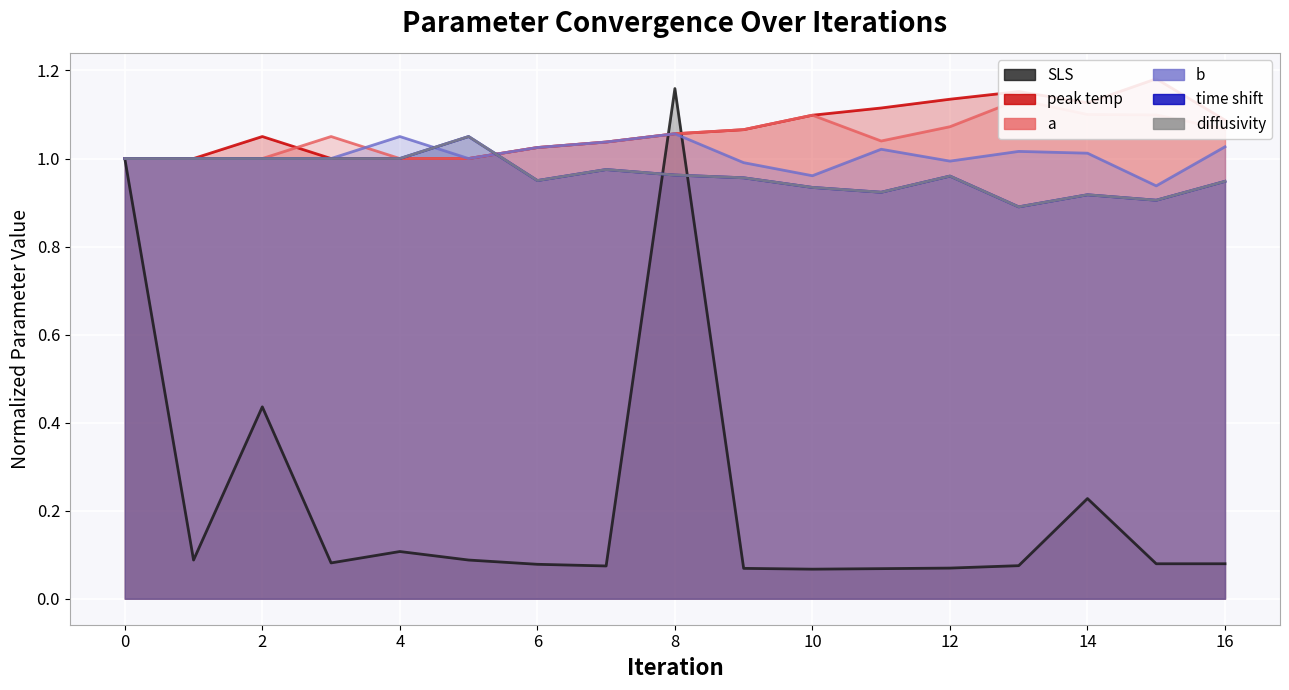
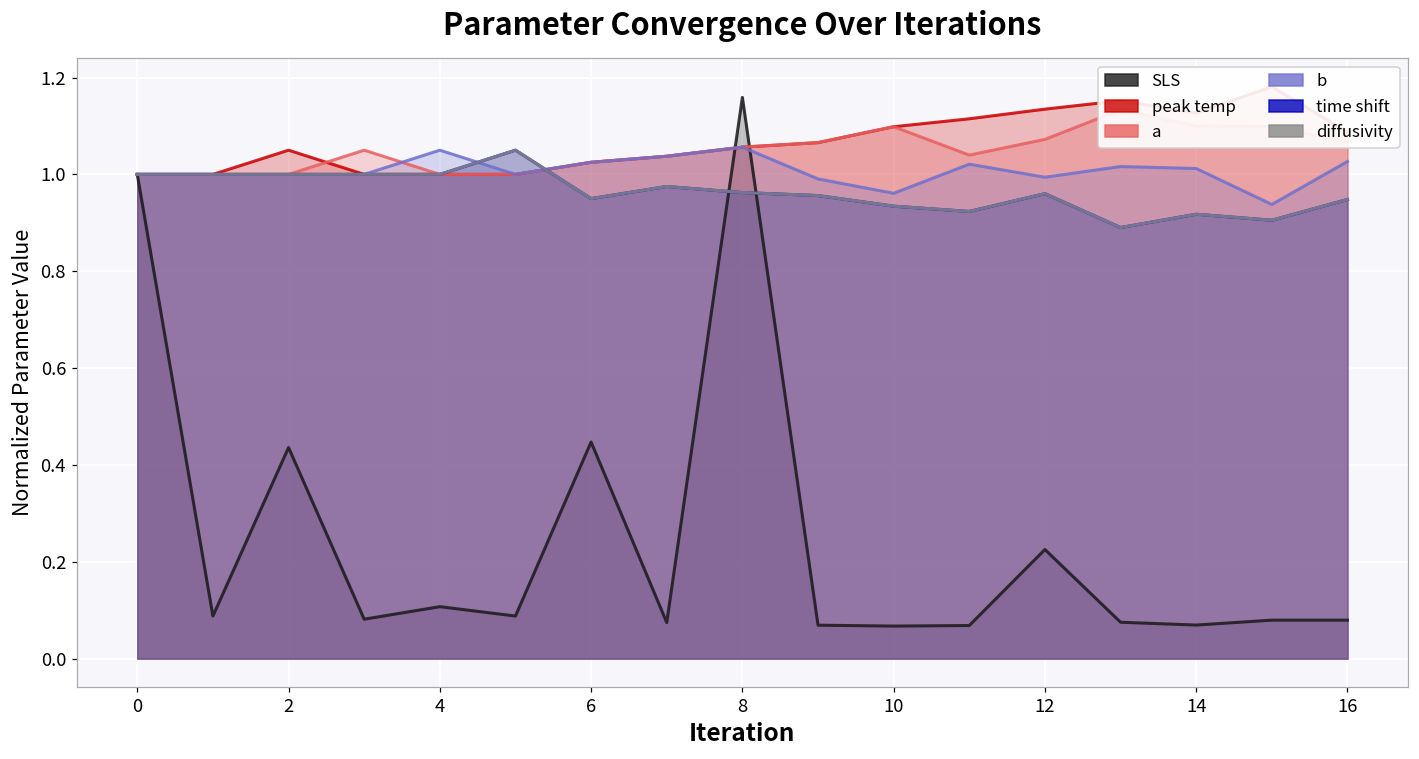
  {
    "SLS": {
      "2": 0.44,
      "4": 0.11,
-     "6": 0.08,
+     "6": 0.45,
      "8": 1.16,
      "10": 0.07,
-     "12": 0.07,
-     "14": 0.23,
+     "12": 0.23,
+     "14": 0.07,
      "16": 0.08
    }
  }
